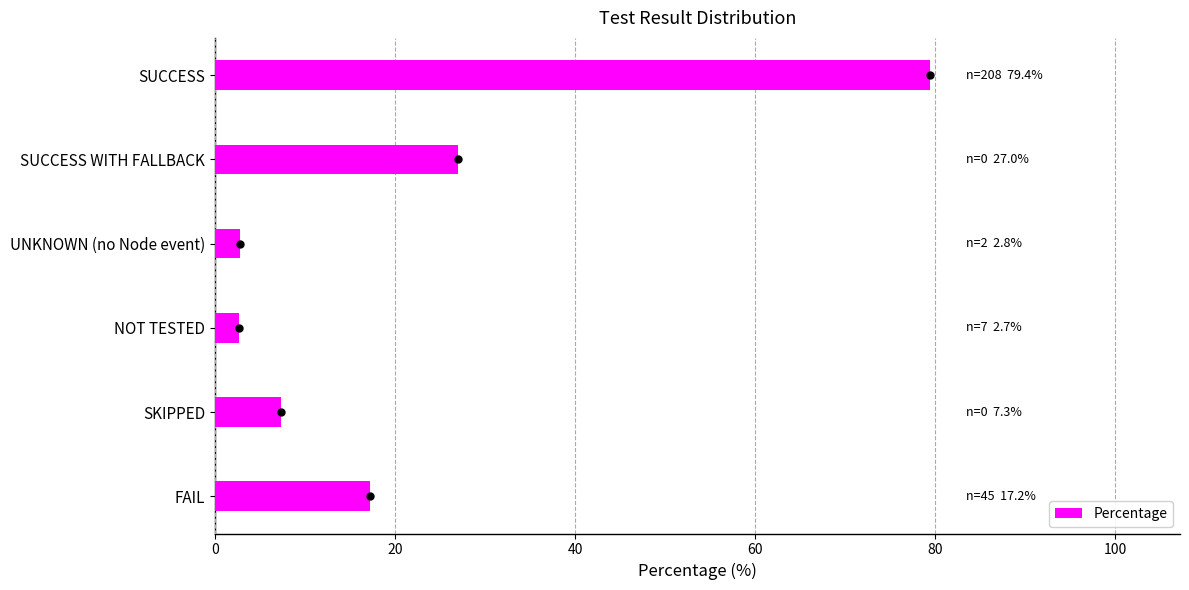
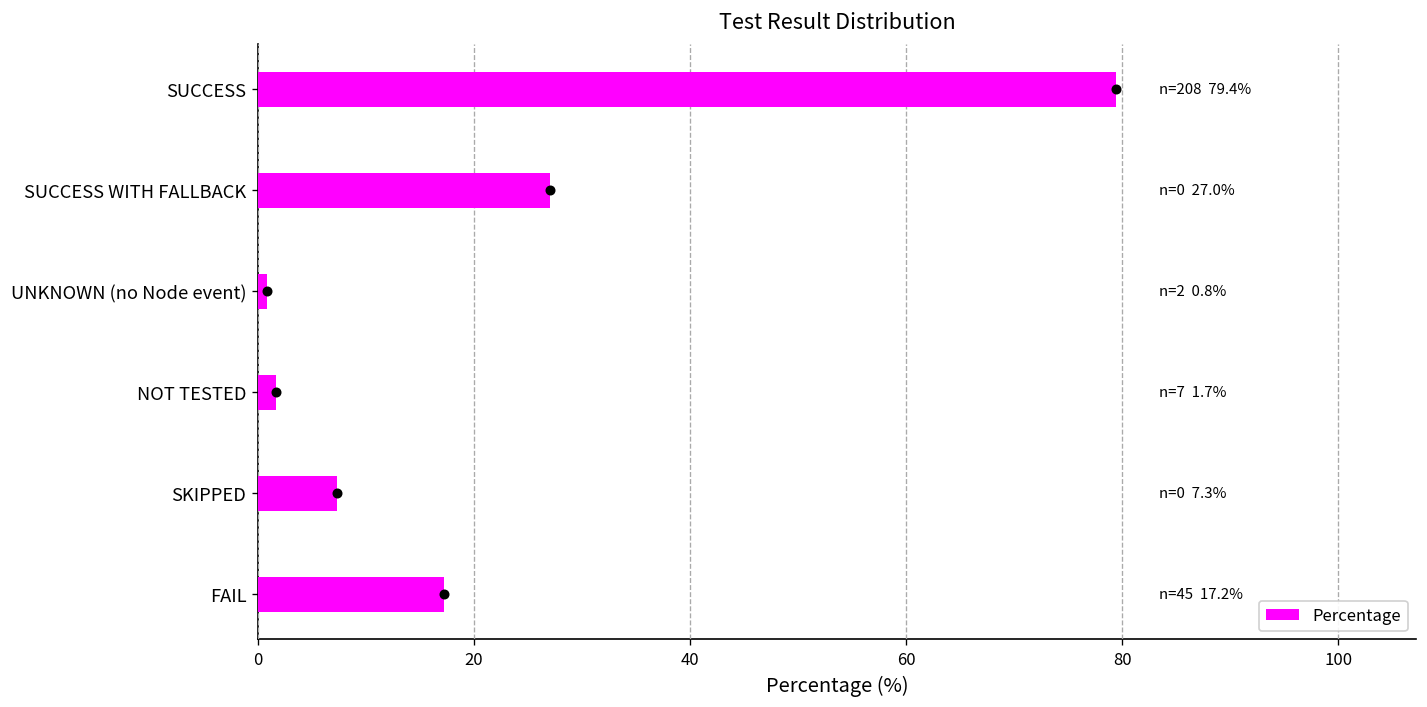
  {
    "Percentage": {
-     "UNKNOWN (no Node event)": "2.8%",
-     "NOT TESTED": "2.7%"
+     "UNKNOWN (no Node event)": "0.8%",
+     "NOT TESTED": "1.7%"
    }
  }
